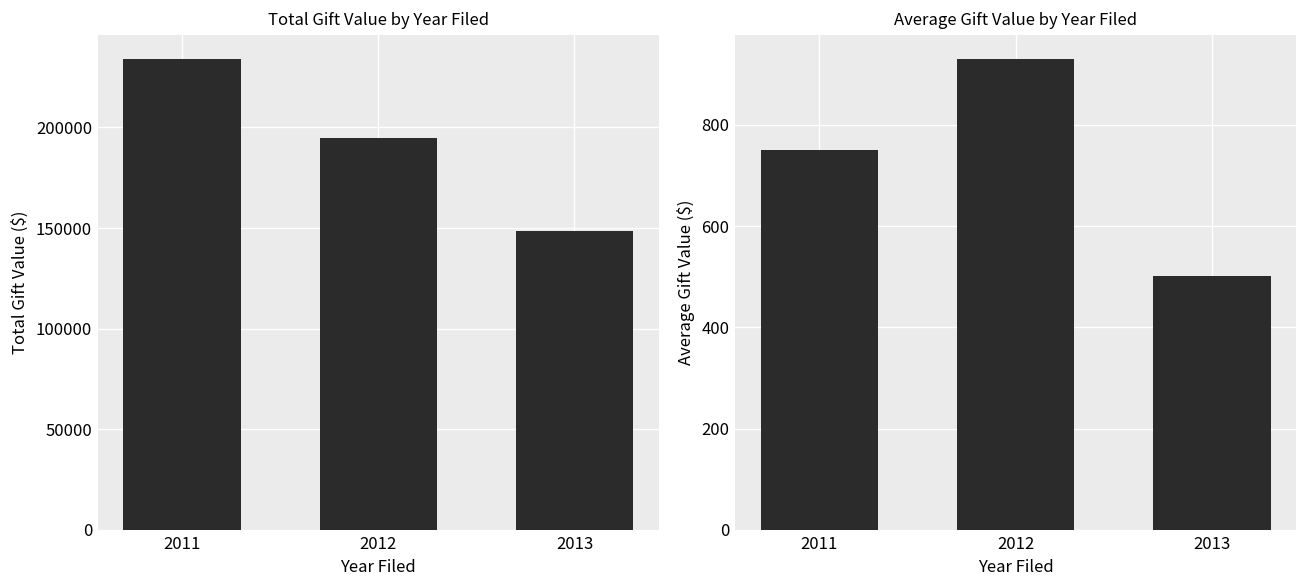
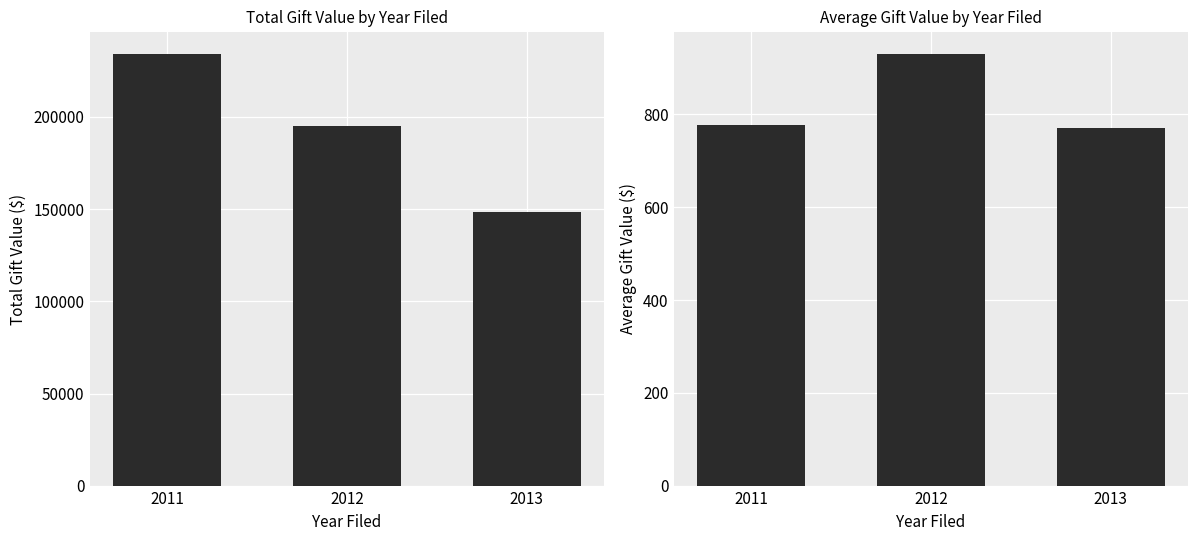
  {
    "Total Gift Value by Year Filed": {
      "2011": 234000,
      "2012": 195000,
      "2013": 148000
    },
    "Average Gift Value by Year Filed": {
-     "2011": 750,
+     "2011": 780,
      "2012": 930,
-     "2013": 500
+     "2013": 770
    }
  }
